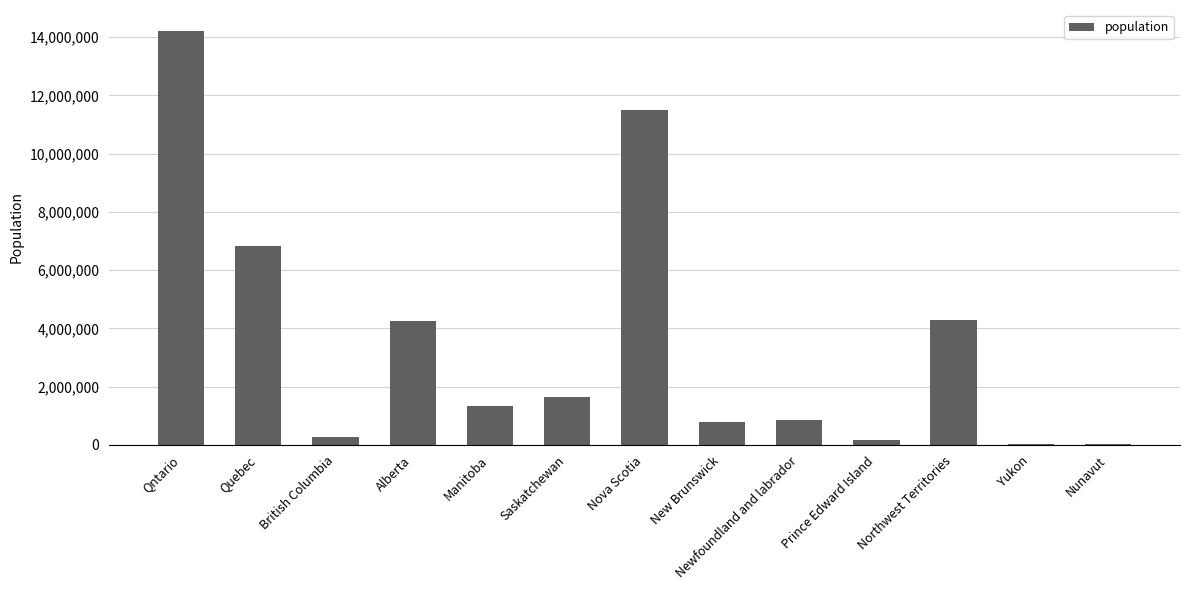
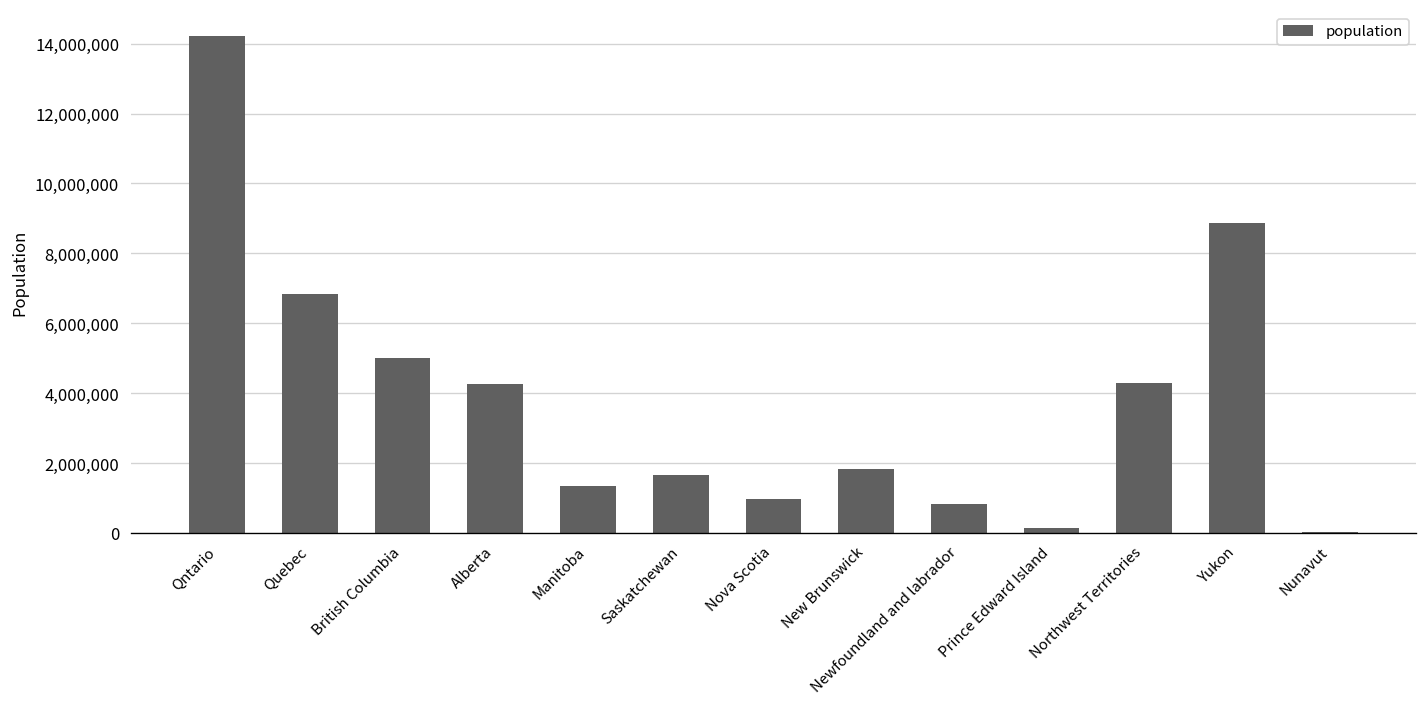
  {
    "Qntario": "14,200,000",
    "Quebec": "6,800,000",
-   "British Columbia": "300,000",
+   "British Columbia": "5,000,000",
    "Alberta": "4,300,000",
    "Manitoba": "1,300,000",
    "Saskatchewan": "1,700,000",
-   "Nova Scotia": "11,500,000",
-   "New Brunswick": "800,000",
+   "Nova Scotia": "1,000,000",
+   "New Brunswick": "1,800,000",
    "Newfoundland and labrador": "800,000",
    "Prince Edward Island": "200,000",
    "Northwest Territories": "4,300,000",
-   "Yukon": "0"
+   "Yukon": "8,900,000"
  }
